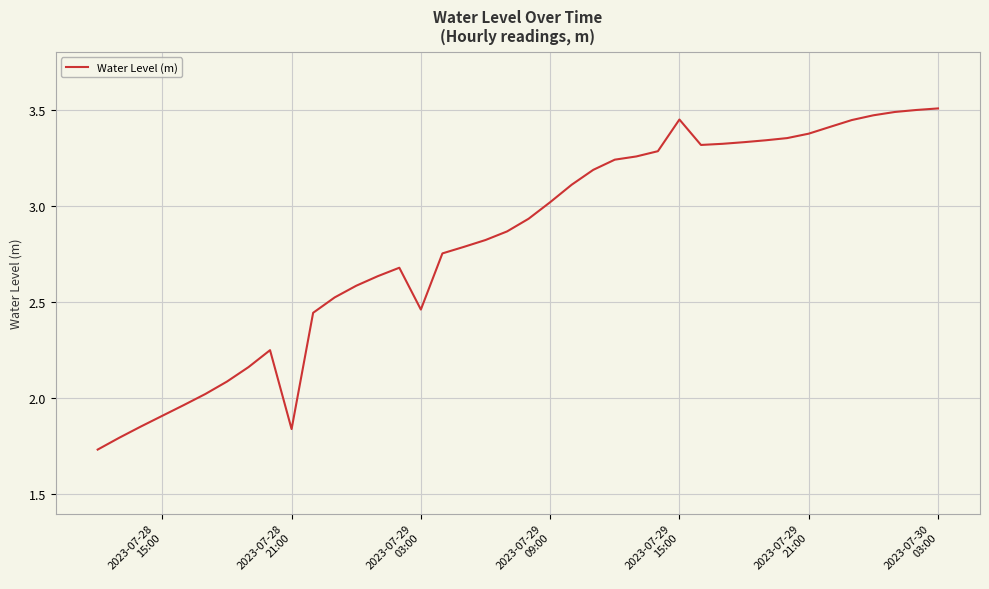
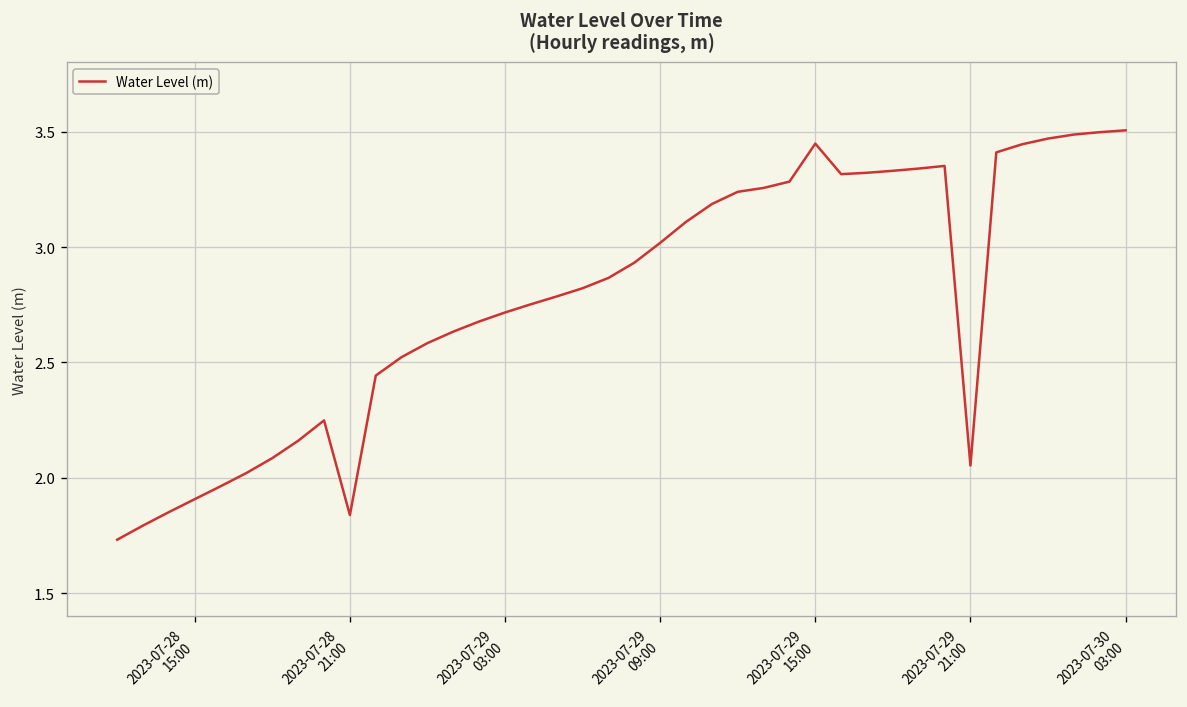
  {
    "2023-07-28 15:00": 1.91,
    "2023-07-28 21:00": 1.84,
-   "2023-07-29 03:00": 2.46,
+   "2023-07-29 03:00": 2.72,
    "2023-07-29 09:00": 3.02,
    "2023-07-29 15:00": 3.45,
-   "2023-07-29 21:00": 3.37,
+   "2023-07-29 21:00": 2.05,
    "2023-07-30 03:00": 3.51
  }
